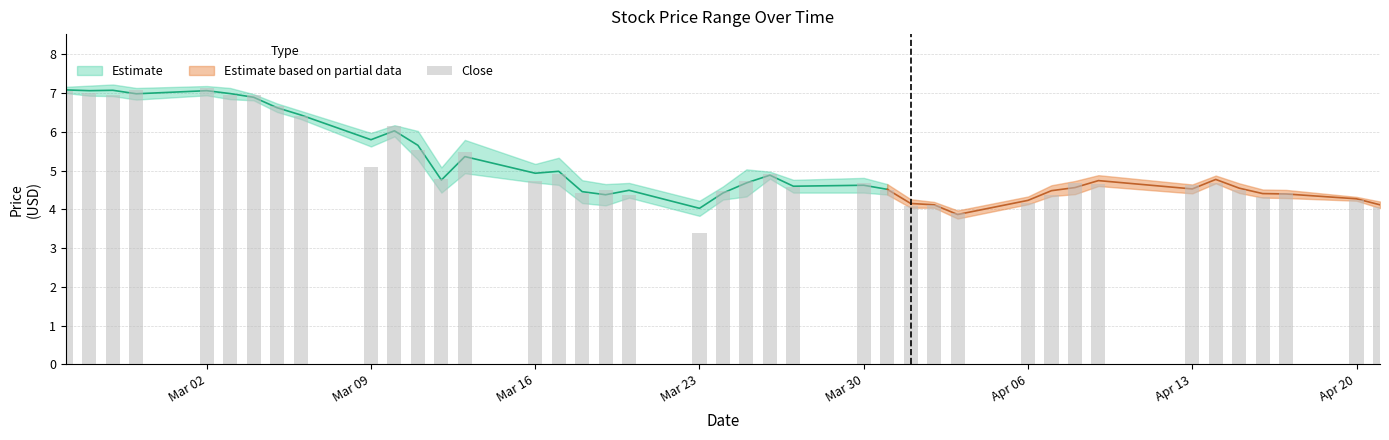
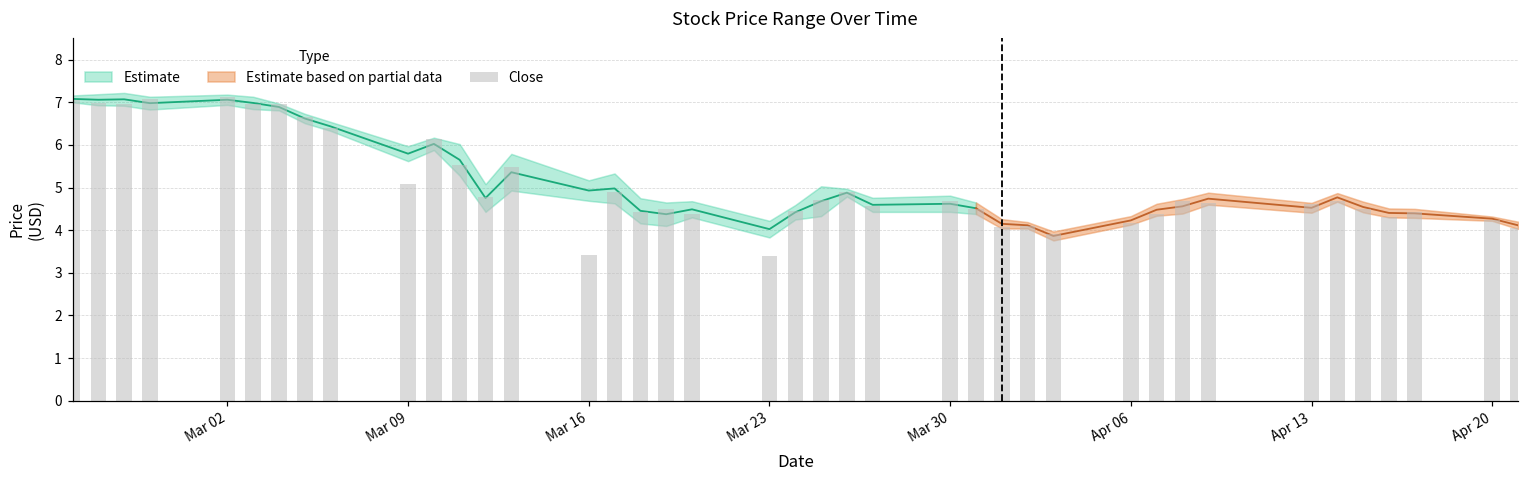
  {
    "Close": {
      "Mar 02": 7.1,
      "Mar 09": 5.1,
-     "Mar 16": 4.7,
+     "Mar 16": 3.4,
      "Mar 23": 3.4,
      "Mar 30": 4.7,
      "Apr 06": 4.2,
      "Apr 13": 4.6,
      "Apr 20": 4.3
    }
  }
